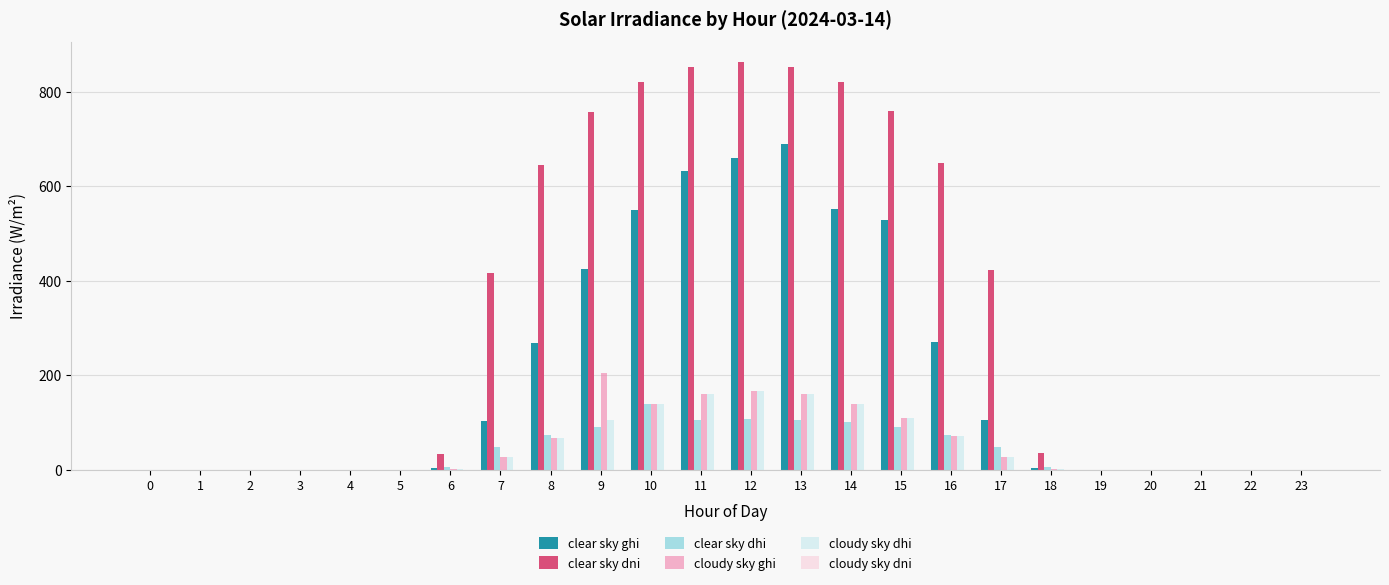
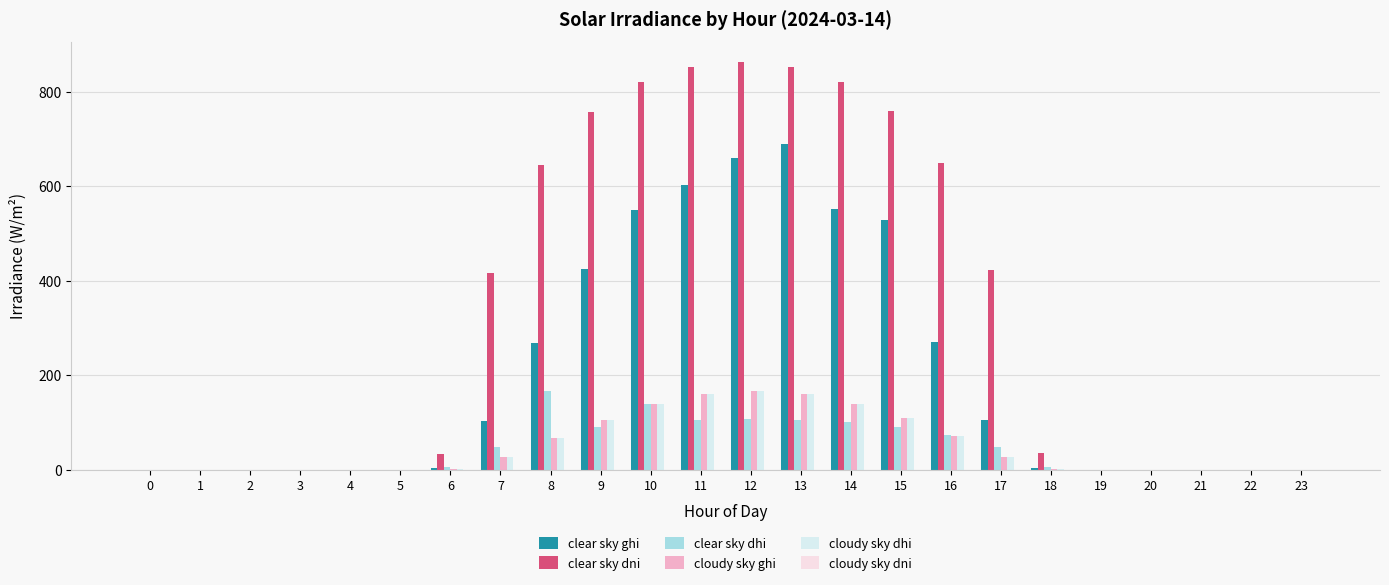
  {
    "clear sky ghi": {
      "0": 0,
      "1": 0,
      "2": 0,
      "3": 0,
      "4": 0,
      "5": 0,
      "7": 100,
      "8": 270,
      "9": 420,
      "10": 550,
-     "11": 630,
+     "11": 600,
      "12": 660,
      "13": 690,
      "14": 550,
      "15": 530,
      "16": 270,
      "17": 110,
      "19": 0,
      "20": 0,
      "21": 0,
      "22": 0,
      "23": 0
    },
    "clear sky dni": {
      "0": 0,
      "1": 0,
      "2": 0,
      "3": 0,
      "4": 0,
      "5": 0,
      "6": 30,
      "7": 420,
      "8": 650,
      "9": 760,
      "10": 820,
      "11": 850,
      "12": 860,
      "13": 850,
      "14": 820,
      "15": 760,
      "16": 650,
      "17": 420,
      "18": 40,
      "19": 0,
      "20": 0,
      "21": 0,
      "22": 0,
      "23": 0
    },
    "clear sky dhi": {
      "0": 0,
      "1": 0,
      "2": 0,
      "3": 0,
      "4": 0,
      "5": 0,
      "7": 50,
-     "8": 70,
+     "8": 170,
      "9": 90,
      "10": 140,
      "11": 110,
      "12": 110,
      "13": 110,
      "14": 100,
      "15": 90,
      "16": 70,
      "17": 50,
      "19": 0,
      "20": 0,
      "21": 0,
      "22": 0,
      "23": 0
    },
    "cloudy sky ghi": {
      "0": 0,
      "1": 0,
      "2": 0,
      "3": 0,
      "4": 0,
      "5": 0,
      "7": 30,
      "8": 70,
-     "9": 210,
+     "9": 110,
      "10": 140,
      "11": 160,
      "12": 170,
      "13": 160,
      "14": 140,
      "15": 110,
      "16": 70,
      "17": 30,
      "19": 0,
      "20": 0,
      "21": 0,
      "22": 0,
      "23": 0
    }
  }
